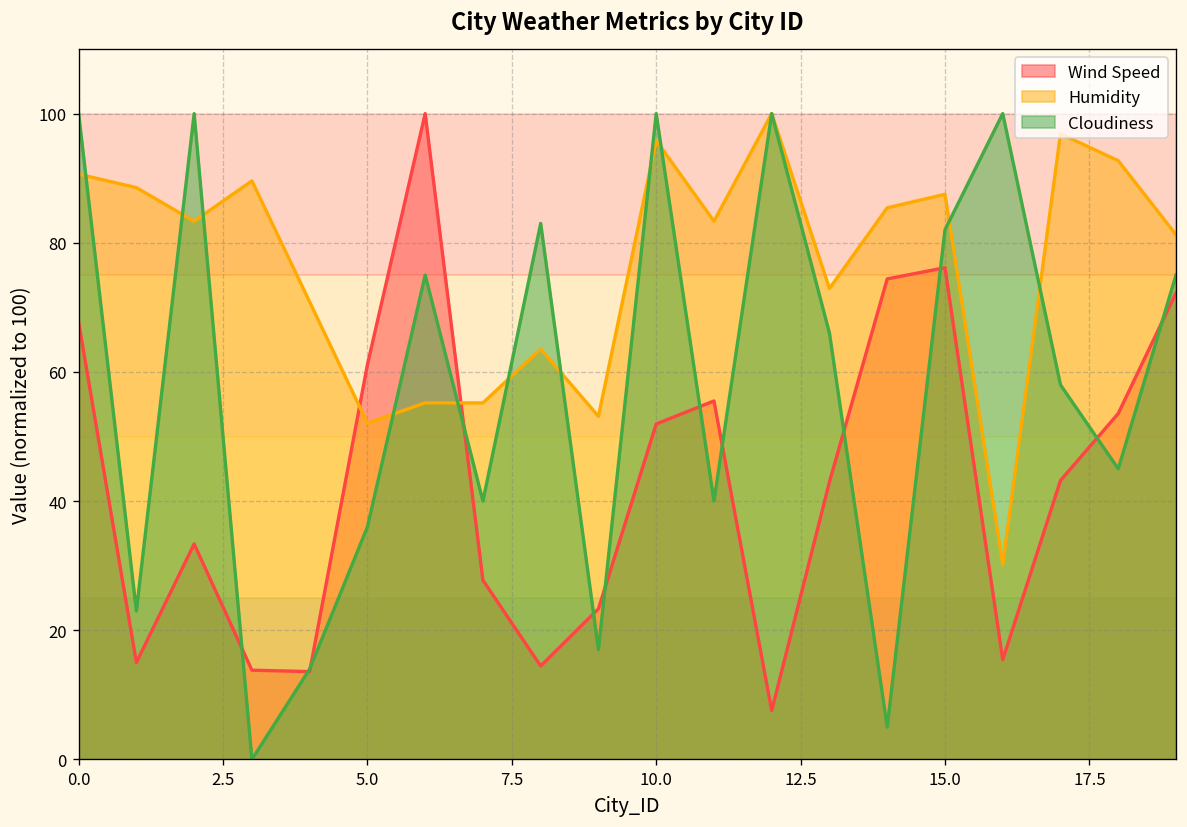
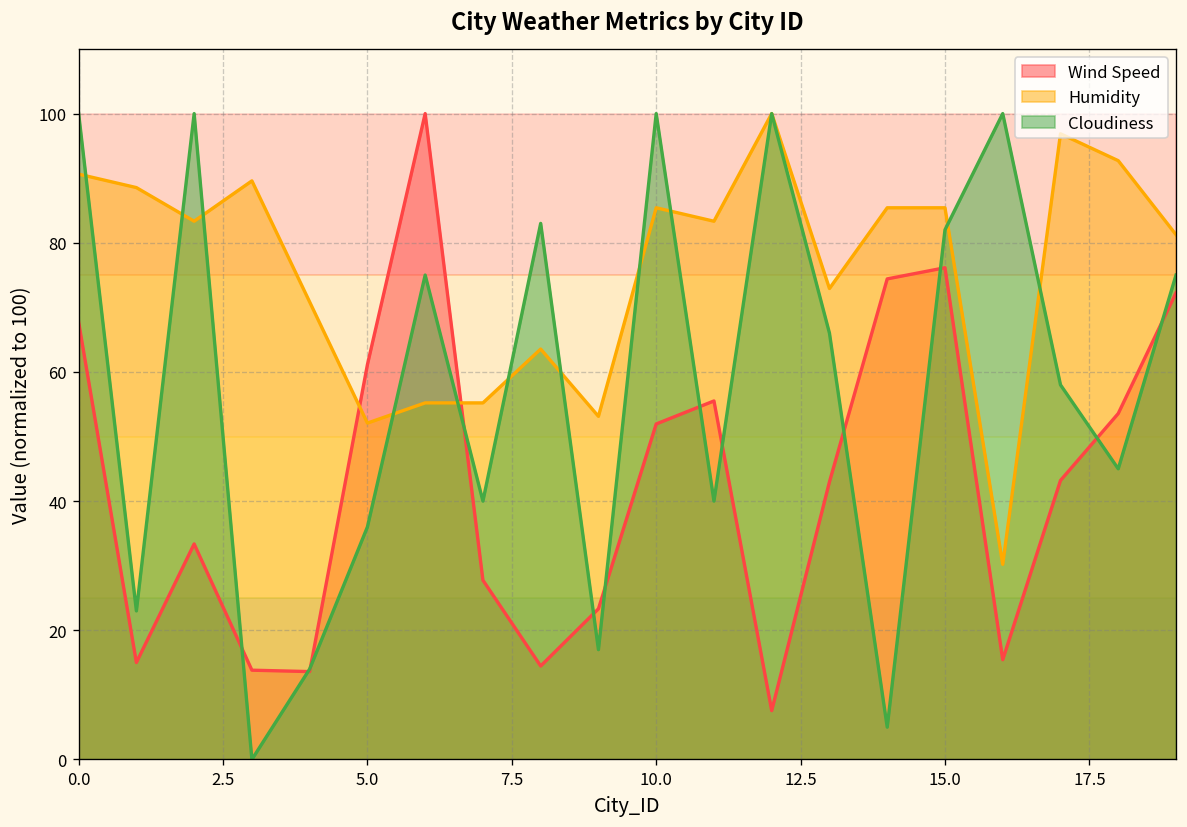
  {
    "Wind Speed": {
      "0.0": 68,
      "5.0": 61,
      "10.0": 52,
      "15.0": 76
    },
    "Humidity": {
      "0.0": 91,
      "5.0": 52,
-     "10.0": 96,
-     "15.0": 88
+     "10.0": 85,
+     "15.0": 85
    },
    "Cloudiness": {
      "0.0": 100,
      "5.0": 36,
      "10.0": 100,
      "15.0": 82
    }
  }
